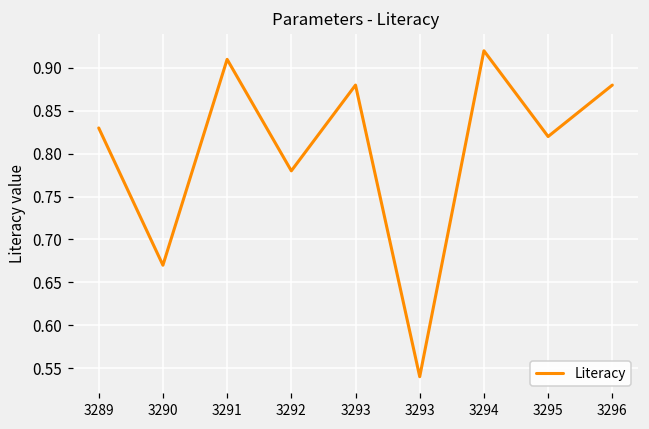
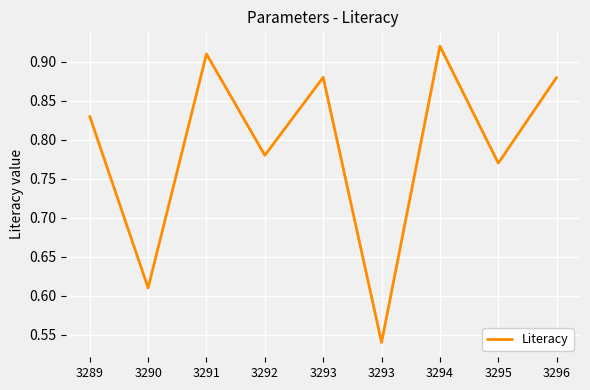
  {
    "3289": 0.83,
-   "3290": 0.67,
+   "3290": 0.61,
    "3291": 0.91,
    "3292": 0.78,
    "3294": 0.92,
-   "3295": 0.82,
+   "3295": 0.77,
    "3296": 0.88
  }
